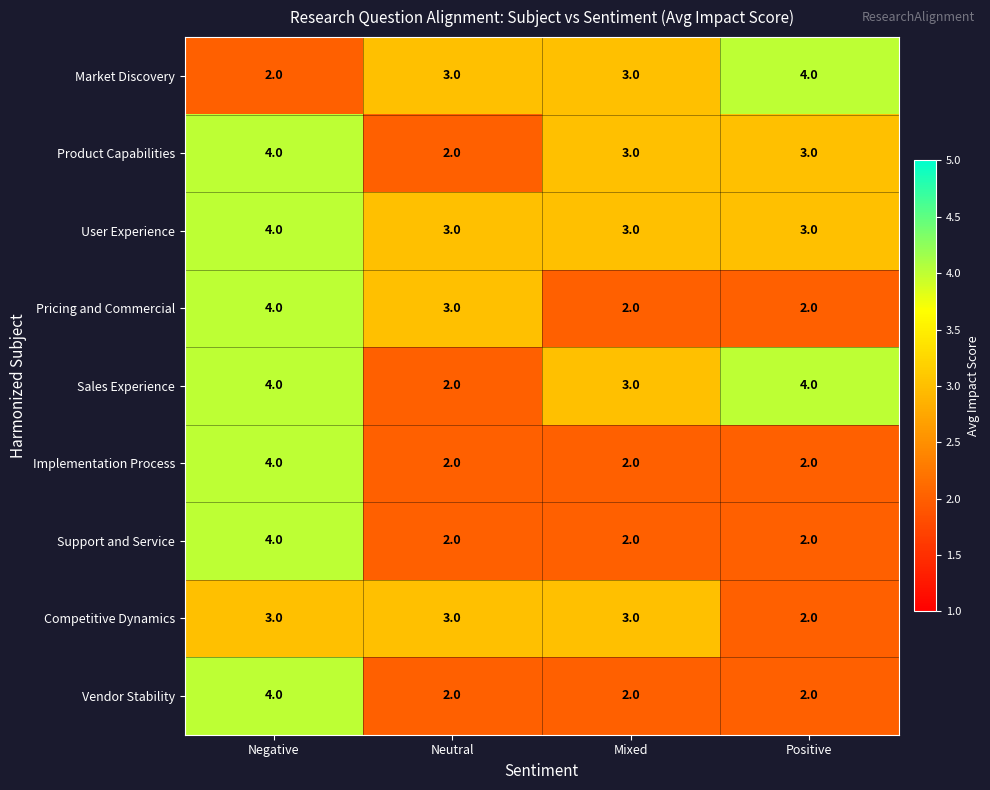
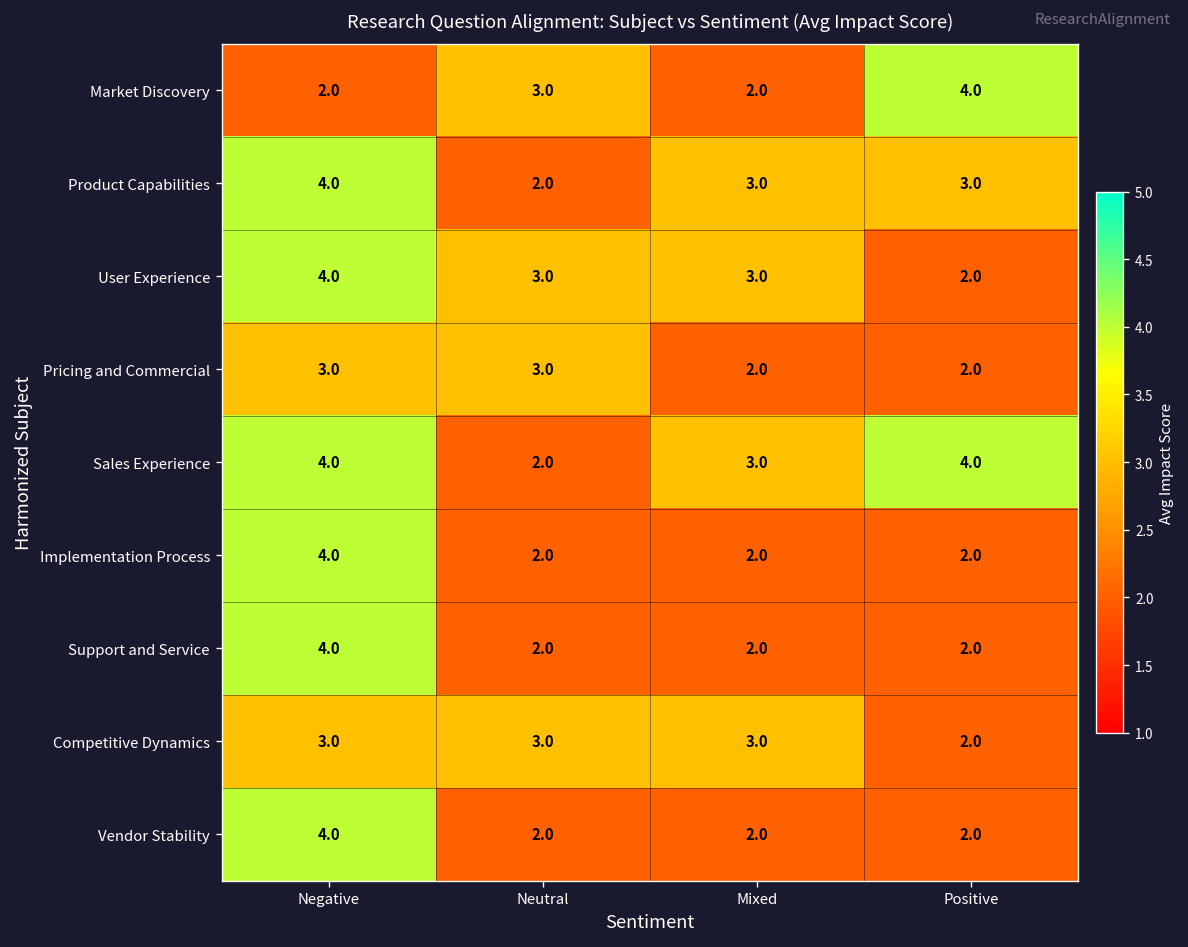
  {
    "Market Discovery": {
      "Negative": 2.0,
      "Neutral": 3.0,
-     "Mixed": 3.0,
+     "Mixed": 2.0,
      "Positive": 4.0
    },
    "Product Capabilities": {
      "Negative": 4.0,
      "Neutral": 2.0,
      "Mixed": 3.0,
      "Positive": 3.0
    },
    "User Experience": {
      "Negative": 4.0,
      "Neutral": 3.0,
      "Mixed": 3.0,
-     "Positive": 3.0
+     "Positive": 2.0
    },
    "Pricing and Commercial": {
-     "Negative": 4.0,
+     "Negative": 3.0,
      "Neutral": 3.0,
      "Mixed": 2.0,
      "Positive": 2.0
    },
    "Sales Experience": {
      "Negative": 4.0,
      "Neutral": 2.0,
      "Mixed": 3.0,
      "Positive": 4.0
    },
    "Implementation Process": {
      "Negative": 4.0,
      "Neutral": 2.0,
      "Mixed": 2.0,
      "Positive": 2.0
    },
    "Support and Service": {
      "Negative": 4.0,
      "Neutral": 2.0,
      "Mixed": 2.0,
      "Positive": 2.0
    },
    "Competitive Dynamics": {
      "Negative": 3.0,
      "Neutral": 3.0,
      "Mixed": 3.0,
      "Positive": 2.0
    },
    "Vendor Stability": {
      "Negative": 4.0,
      "Neutral": 2.0,
      "Mixed": 2.0,
      "Positive": 2.0
    }
  }
